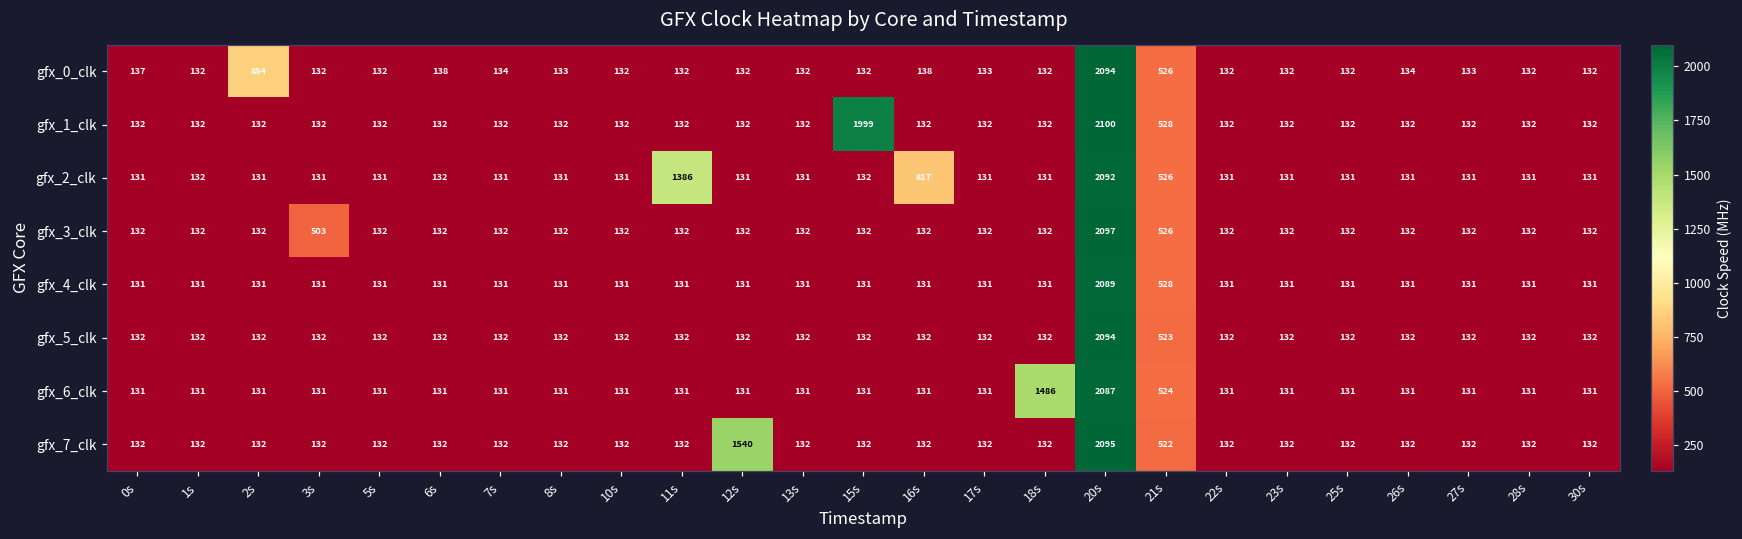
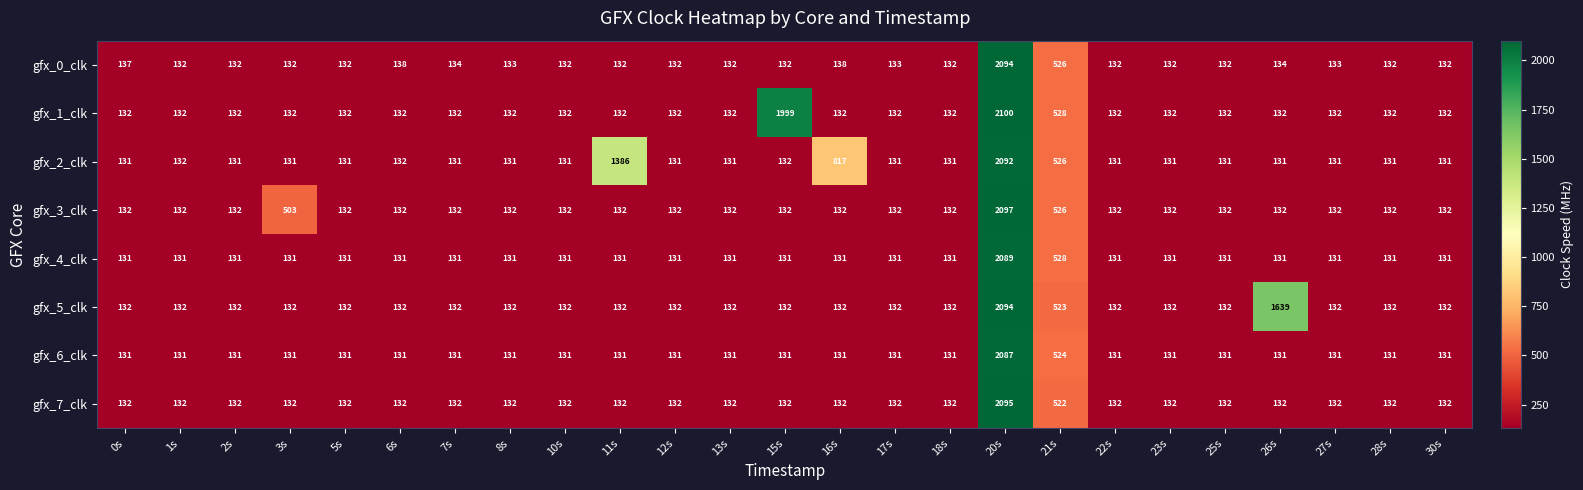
  {
    "gfx_0_clk": {
      "0s": 137,
      "1s": 132,
-     "2s": 854,
+     "2s": 132,
      "3s": 132,
      "5s": 132,
      "6s": 138,
      "7s": 134,
      "8s": 133,
      "10s": 132,
      "11s": 132,
      "12s": 132,
      "13s": 132,
      "15s": 132,
      "16s": 138,
      "17s": 133,
      "18s": 132,
      "20s": 2094,
      "21s": 526,
      "22s": 132,
      "23s": 132,
      "25s": 132,
      "26s": 134,
      "27s": 133,
      "28s": 132,
      "30s": 132
    },
    "gfx_1_clk": {
      "0s": 132,
      "1s": 132,
      "2s": 132,
      "3s": 132,
      "5s": 132,
      "6s": 132,
      "7s": 132,
      "8s": 132,
      "10s": 132,
      "11s": 132,
      "12s": 132,
      "13s": 132,
      "15s": 1999,
      "16s": 132,
      "17s": 132,
      "18s": 132,
      "20s": 2100,
      "21s": 528,
      "22s": 132,
      "23s": 132,
      "25s": 132,
      "26s": 132,
      "27s": 132,
      "28s": 132,
      "30s": 132
    },
    "gfx_2_clk": {
      "0s": 131,
      "1s": 132,
      "2s": 131,
      "3s": 131,
      "5s": 131,
      "6s": 132,
      "7s": 131,
      "8s": 131,
      "10s": 131,
      "11s": 1386,
      "12s": 131,
      "13s": 131,
      "15s": 132,
      "16s": 817,
      "17s": 131,
      "18s": 131,
      "20s": 2092,
      "21s": 526,
      "22s": 131,
      "23s": 131,
      "25s": 131,
      "26s": 131,
      "27s": 131,
      "28s": 131,
      "30s": 131
    },
    "gfx_3_clk": {
      "0s": 132,
      "1s": 132,
      "2s": 132,
      "3s": 503,
      "5s": 132,
      "6s": 132,
      "7s": 132,
      "8s": 132,
      "10s": 132,
      "11s": 132,
      "12s": 132,
      "13s": 132,
      "15s": 132,
      "16s": 132,
      "17s": 132,
      "18s": 132,
      "20s": 2097,
      "21s": 526,
      "22s": 132,
      "23s": 132,
      "25s": 132,
      "26s": 132,
      "27s": 132,
      "28s": 132,
      "30s": 132
    },
    "gfx_4_clk": {
      "0s": 131,
      "1s": 131,
      "2s": 131,
      "3s": 131,
      "5s": 131,
      "6s": 131,
      "7s": 131,
      "8s": 131,
      "10s": 131,
      "11s": 131,
      "12s": 131,
      "13s": 131,
      "15s": 131,
      "16s": 131,
      "17s": 131,
      "18s": 131,
      "20s": 2089,
      "21s": 528,
      "22s": 131,
      "23s": 131,
      "25s": 131,
      "26s": 131,
      "27s": 131,
      "28s": 131,
      "30s": 131
    },
    "gfx_5_clk": {
      "0s": 132,
      "1s": 132,
      "2s": 132,
      "3s": 132,
      "5s": 132,
      "6s": 132,
      "7s": 132,
      "8s": 132,
      "10s": 132,
      "11s": 132,
      "12s": 132,
      "13s": 132,
      "15s": 132,
      "16s": 132,
      "17s": 132,
      "18s": 132,
      "20s": 2094,
      "21s": 523,
      "22s": 132,
      "23s": 132,
      "25s": 132,
-     "26s": 132,
+     "26s": 1639,
      "27s": 132,
      "28s": 132,
      "30s": 132
    },
    "gfx_6_clk": {
      "0s": 131,
      "1s": 131,
      "2s": 131,
      "3s": 131,
      "5s": 131,
      "6s": 131,
      "7s": 131,
      "8s": 131,
      "10s": 131,
      "11s": 131,
      "12s": 131,
      "13s": 131,
      "15s": 131,
      "16s": 131,
      "17s": 131,
-     "18s": 1486,
+     "18s": 131,
      "20s": 2087,
      "21s": 524,
      "22s": 131,
      "23s": 131,
      "25s": 131,
      "26s": 131,
      "27s": 131,
      "28s": 131,
      "30s": 131
    },
    "gfx_7_clk": {
      "0s": 132,
      "1s": 132,
      "2s": 132,
      "3s": 132,
      "5s": 132,
      "6s": 132,
      "7s": 132,
      "8s": 132,
      "10s": 132,
      "11s": 132,
-     "12s": 1540,
+     "12s": 132,
      "13s": 132,
      "15s": 132,
      "16s": 132,
      "17s": 132,
      "18s": 132,
      "20s": 2095,
      "21s": 522,
      "22s": 132,
      "23s": 132,
      "25s": 132,
      "26s": 132,
      "27s": 132,
      "28s": 132,
      "30s": 132
    }
  }
